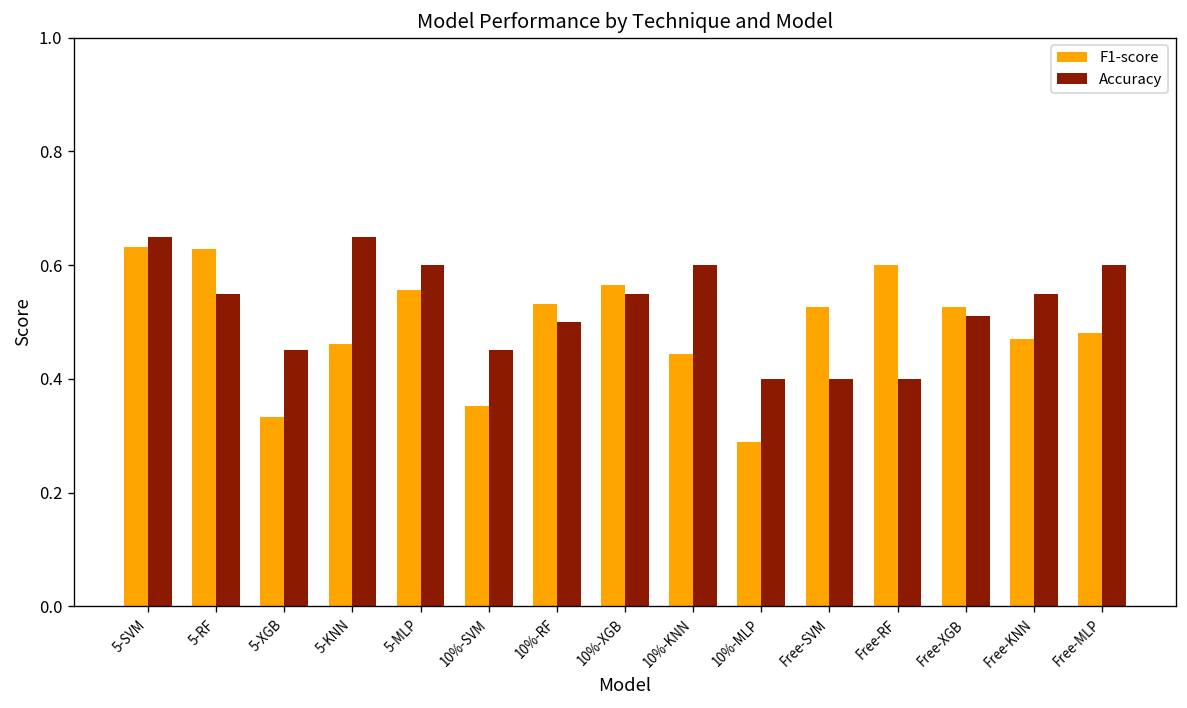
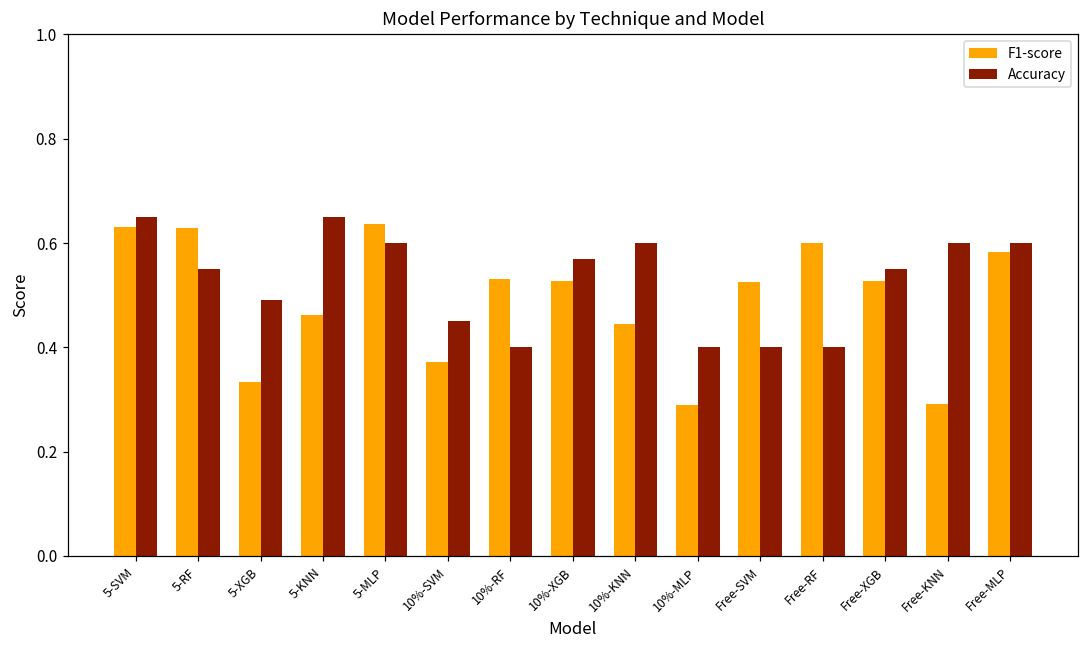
  {
    "F1-score": {
      "5-SVM": 0.63,
      "5-RF": 0.63,
      "5-XGB": 0.33,
      "5-KNN": 0.46,
-     "5-MLP": 0.56,
-     "10%-SVM": 0.35,
+     "5-MLP": 0.64,
+     "10%-SVM": 0.37,
      "10%-RF": 0.53,
-     "10%-XGB": 0.56,
+     "10%-XGB": 0.53,
      "10%-KNN": 0.44,
      "10%-MLP": 0.29,
      "Free-SVM": 0.53,
      "Free-RF": 0.60,
      "Free-XGB": 0.53,
-     "Free-KNN": 0.47,
-     "Free-MLP": 0.48
+     "Free-KNN": 0.29,
+     "Free-MLP": 0.58
    },
    "Accuracy": {
      "5-SVM": 0.65,
      "5-RF": 0.55,
-     "5-XGB": 0.45,
+     "5-XGB": 0.49,
      "5-KNN": 0.65,
      "5-MLP": 0.60,
      "10%-SVM": 0.45,
-     "10%-RF": 0.5,
-     "10%-XGB": 0.55,
+     "10%-RF": 0.4,
+     "10%-XGB": 0.57,
      "10%-KNN": 0.60,
      "10%-MLP": 0.40,
      "Free-SVM": 0.40,
      "Free-RF": 0.40,
-     "Free-XGB": 0.51,
-     "Free-KNN": 0.55,
+     "Free-XGB": 0.55,
+     "Free-KNN": 0.60,
      "Free-MLP": 0.60
    }
  }
